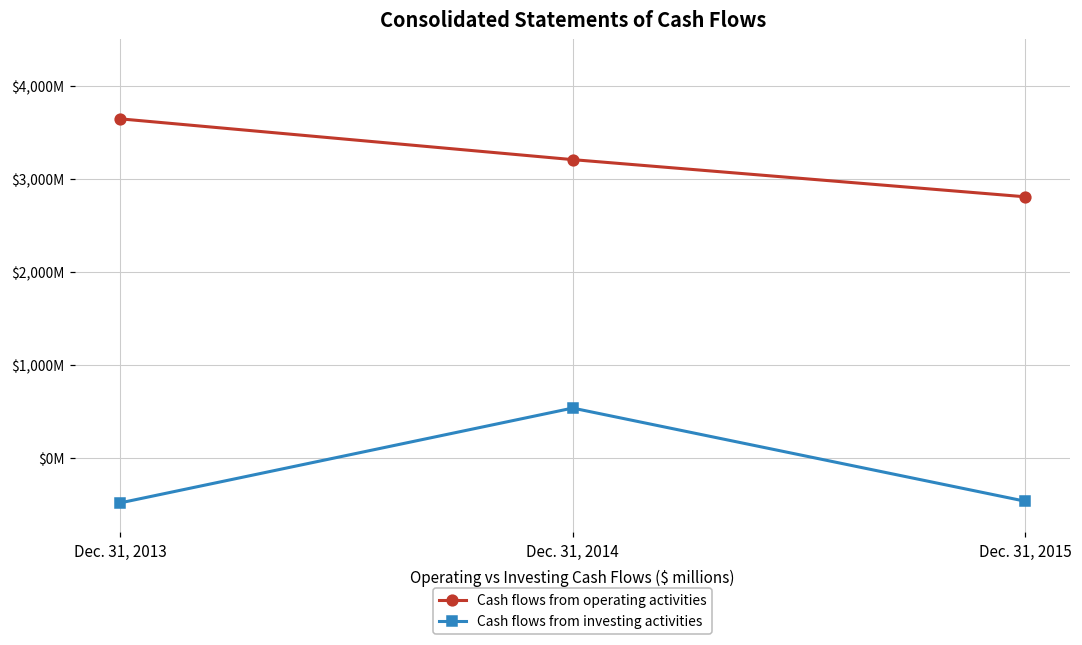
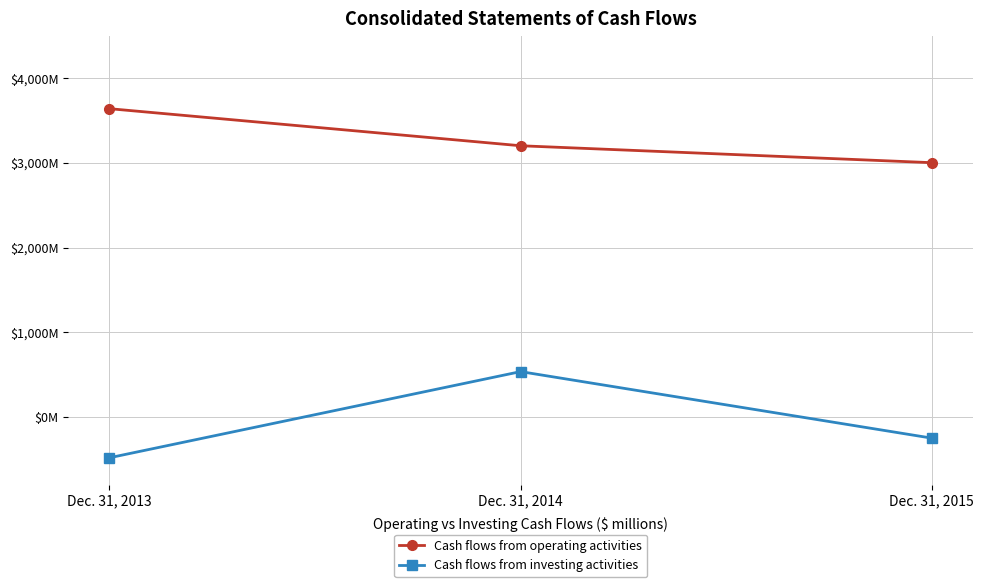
  {
    "Cash flows from operating activities": {
      "Dec. 31, 2013": "$3,600,000,000",
      "Dec. 31, 2014": "$3,200,000,000",
-     "Dec. 31, 2015": "$2,800,000,000"
+     "Dec. 31, 2015": "$3,000,000,000"
    },
    "Cash flows from investing activities": {
      "Dec. 31, 2013": "$-500,000,000",
      "Dec. 31, 2014": "$500,000,000",
-     "Dec. 31, 2015": "$-500,000,000"
+     "Dec. 31, 2015": "$-300,000,000"
    }
  }
